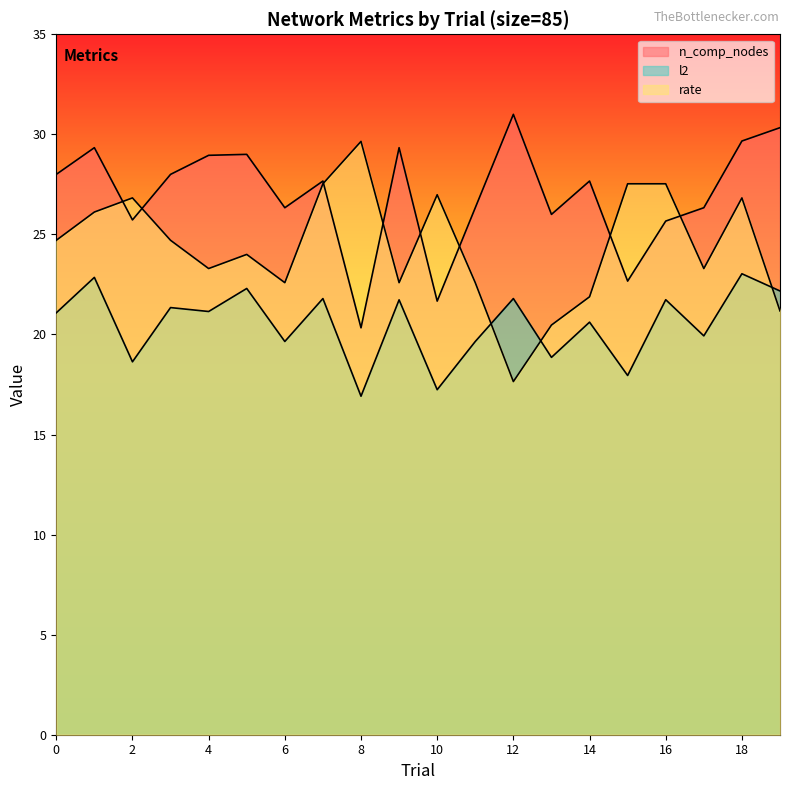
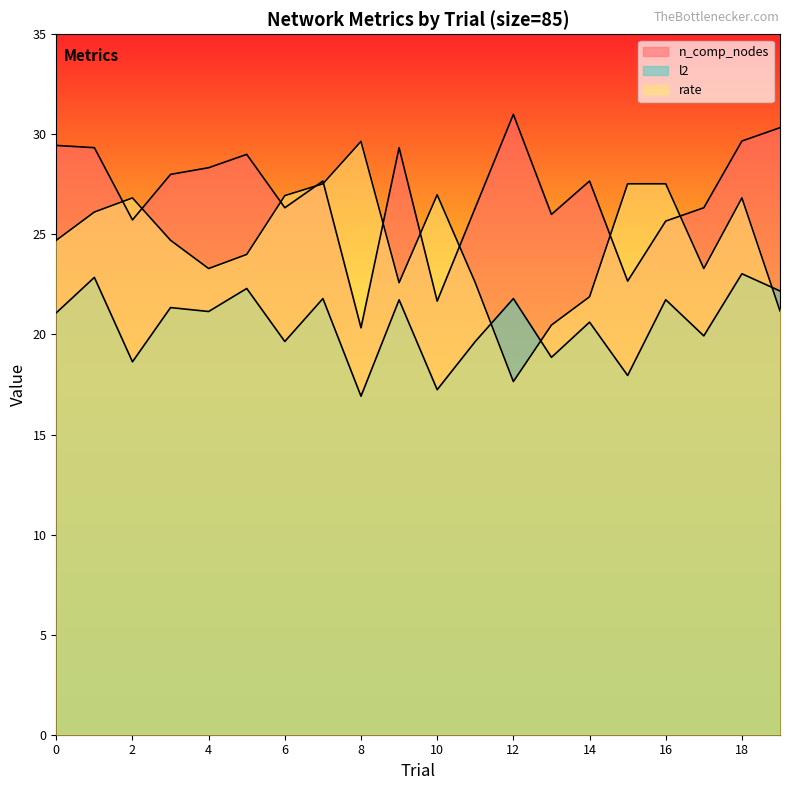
  {
    "n_comp_nodes": {
-     "0": 28.0,
+     "0": 29.4,
      "2": 25.7,
-     "4": 29.0,
+     "4": 28.3,
      "6": 26.3,
      "8": 20.3,
      "10": 21.7,
      "12": 31.0,
      "14": 27.7,
      "16": 25.7,
      "18": 29.7
    },
    "l2": {
      "0": 21.1,
      "2": 18.6,
      "4": 21.1,
      "6": 19.6,
      "8": 16.9,
      "10": 17.2,
      "12": 21.8,
      "14": 20.6,
      "16": 21.7,
      "18": 23.0
    },
    "rate": {
      "0": 24.7,
      "2": 26.8,
      "4": 23.3,
-     "6": 22.6,
+     "6": 26.9,
      "8": 29.6,
      "10": 27.0,
      "12": 17.6,
      "14": 21.9,
      "16": 27.5,
      "18": 26.8
    }
  }
